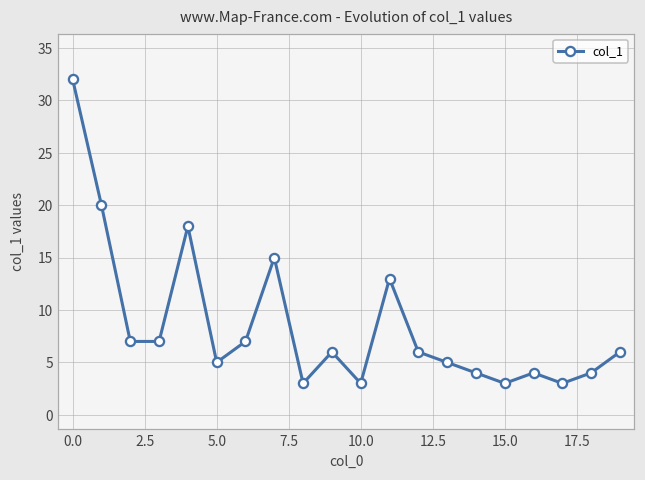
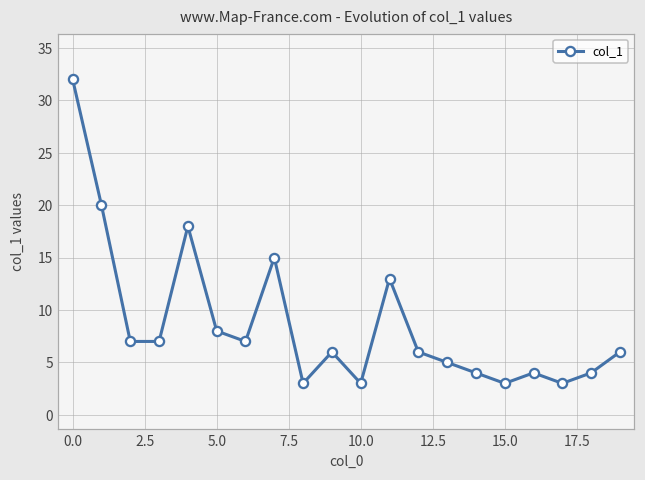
  {
    "0.0": 32,
-   "5.0": 5,
+   "5.0": 8,
    "10.0": 3,
    "15.0": 3
  }
